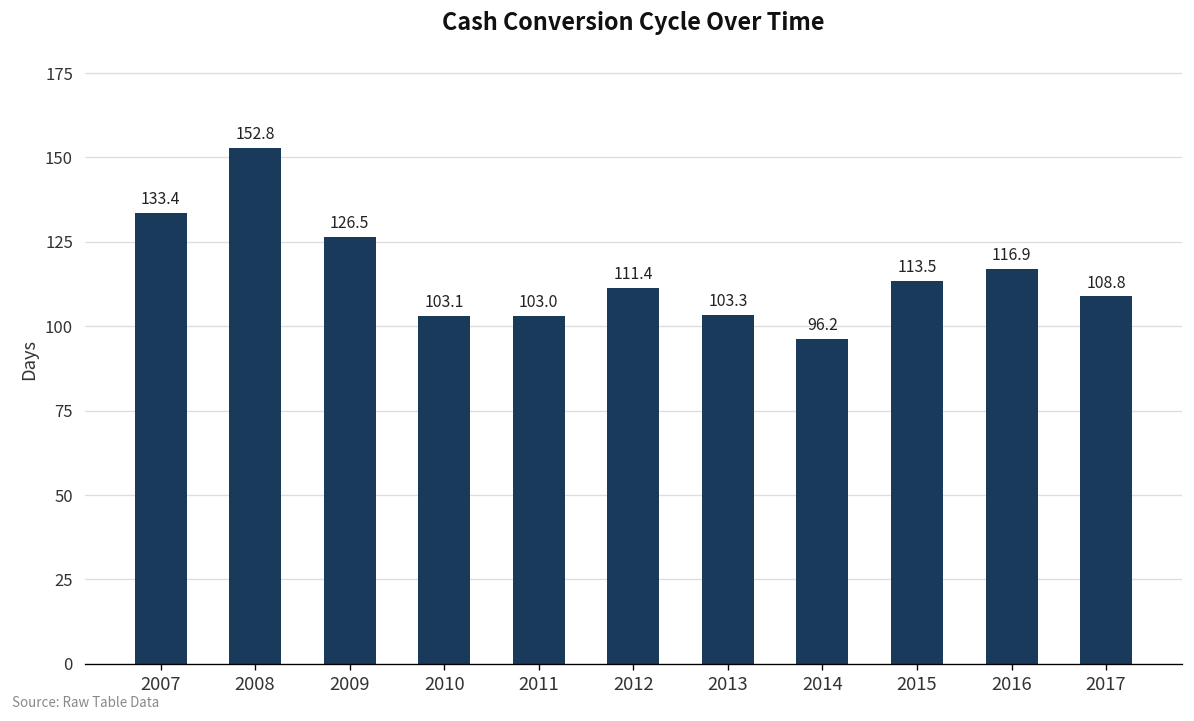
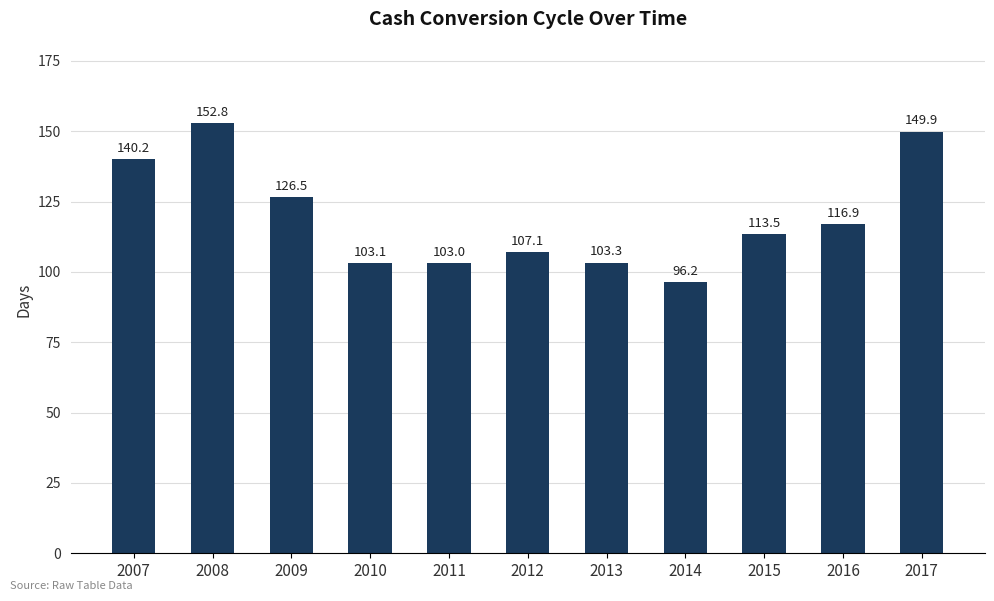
  {
-   "2007": 133.4,
+   "2007": 140.2,
    "2008": 152.8,
    "2009": 126.5,
    "2010": 103.1,
    "2011": 103.0,
-   "2012": 111.4,
+   "2012": 107.1,
    "2013": 103.3,
    "2014": 96.2,
    "2015": 113.5,
    "2016": 116.9,
-   "2017": 108.8
+   "2017": 149.9
  }
